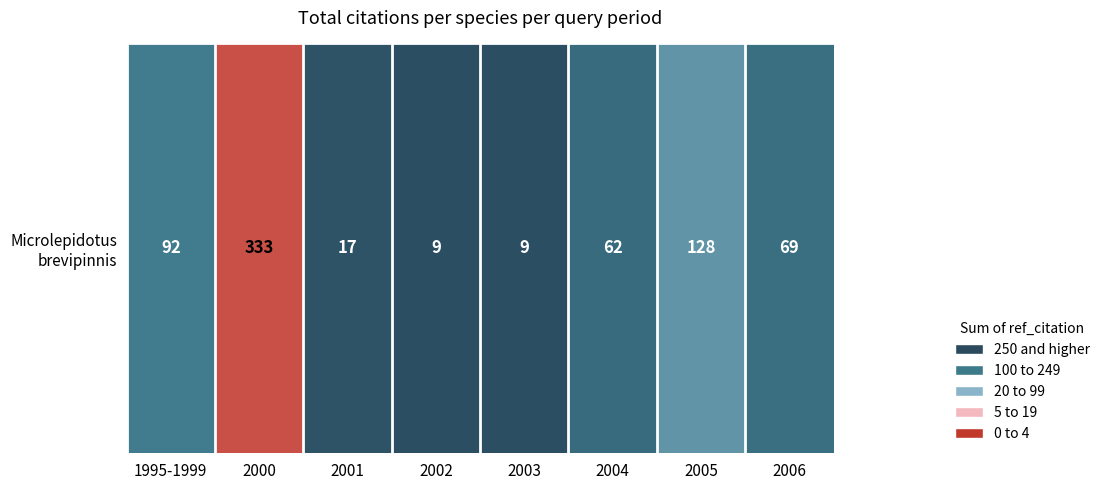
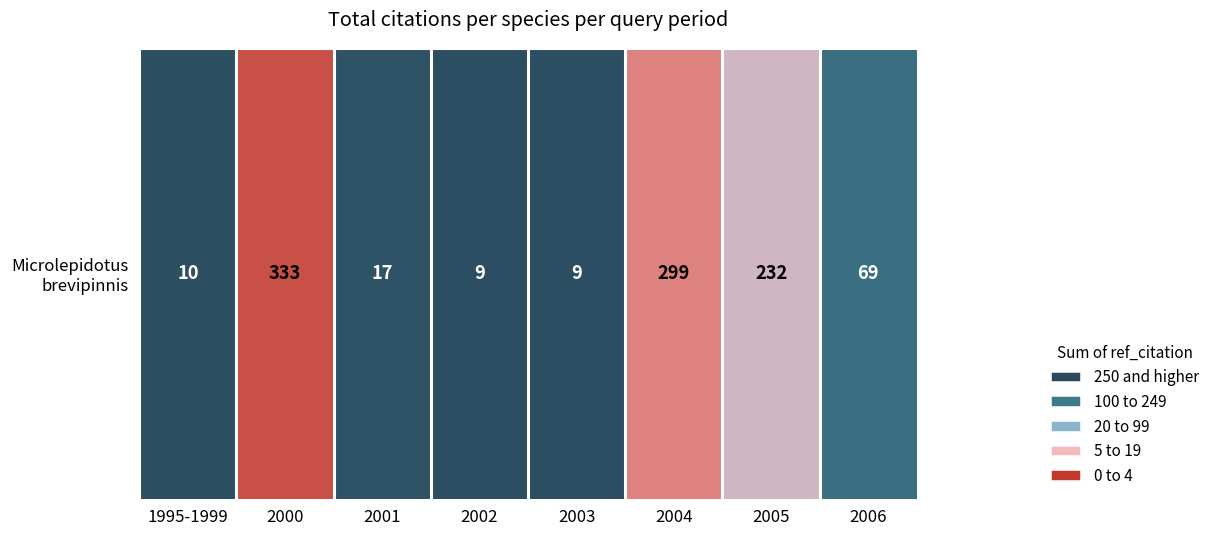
  {
    "Microlepidotus brevipinnis": {
-     "1995-1999": 92,
+     "1995-1999": 10,
      "2000": 333,
      "2001": 17,
      "2002": 9,
      "2003": 9,
-     "2004": 62,
-     "2005": 128,
+     "2004": 299,
+     "2005": 232,
      "2006": 69
    }
  }
